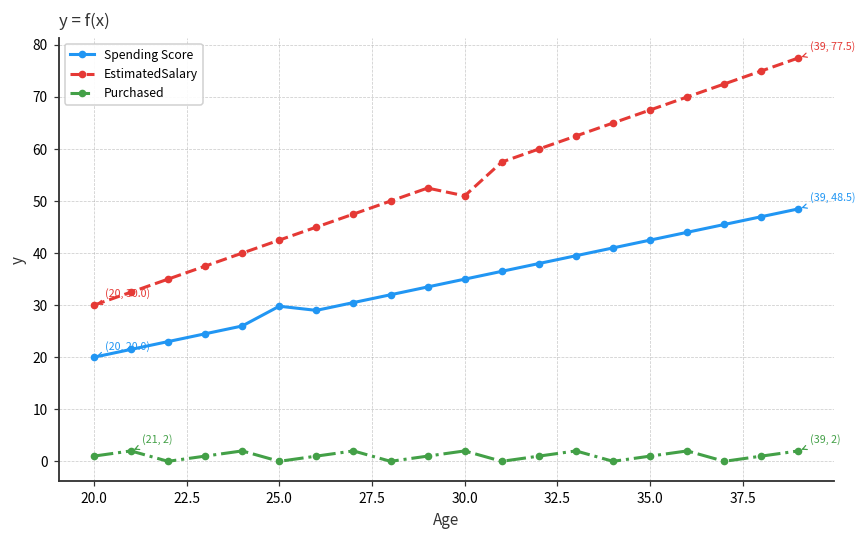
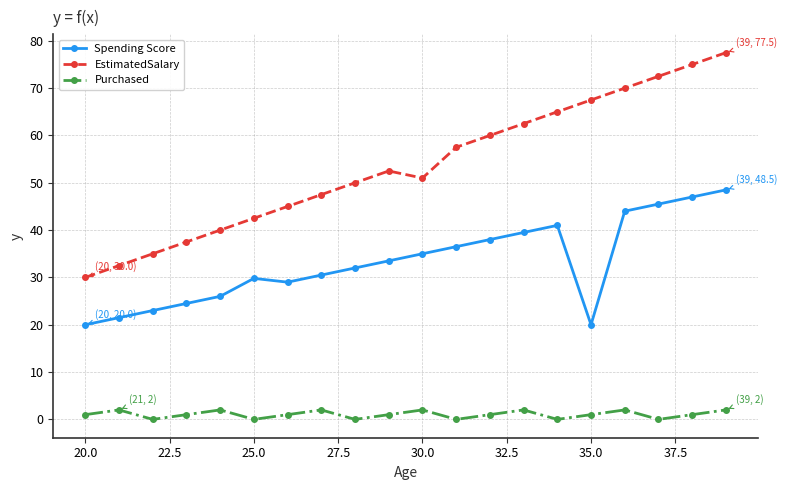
  {
    "Spending Score": {
      "25.0": 30,
      "30.0": 35,
-     "35.0": 43
+     "35.0": 20
    },
    "EstimatedSalary": {
      "25.0": 43,
      "30.0": 51,
      "35.0": 68
    },
    "Purchased": {
      "20.0": 1,
      "25.0": 0,
      "30.0": 2,
      "35.0": 1
    }
  }
